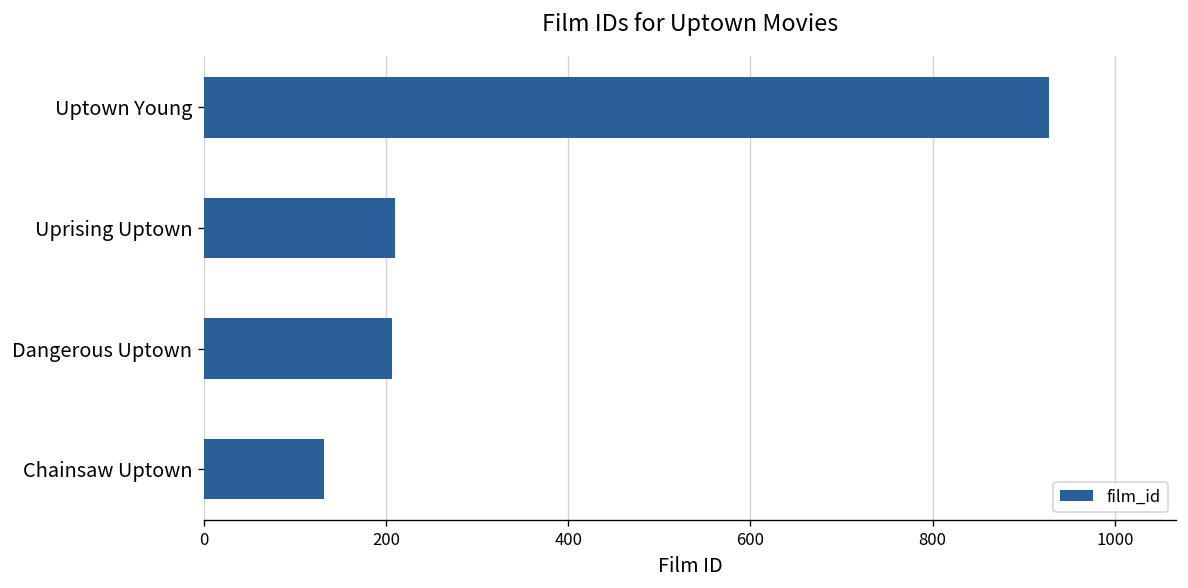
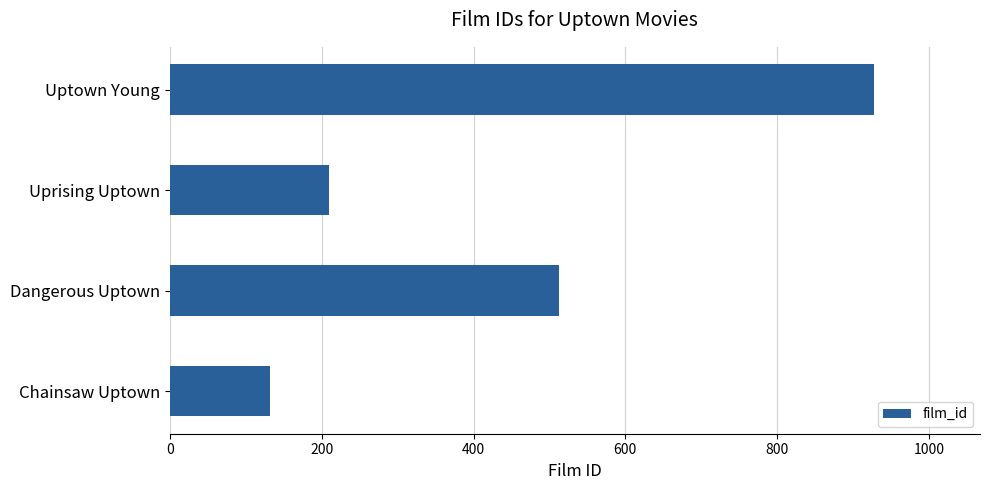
  {
    "Uptown Young": 930,
    "Uprising Uptown": 210,
-   "Dangerous Uptown": 210,
+   "Dangerous Uptown": 510,
    "Chainsaw Uptown": 130
  }
